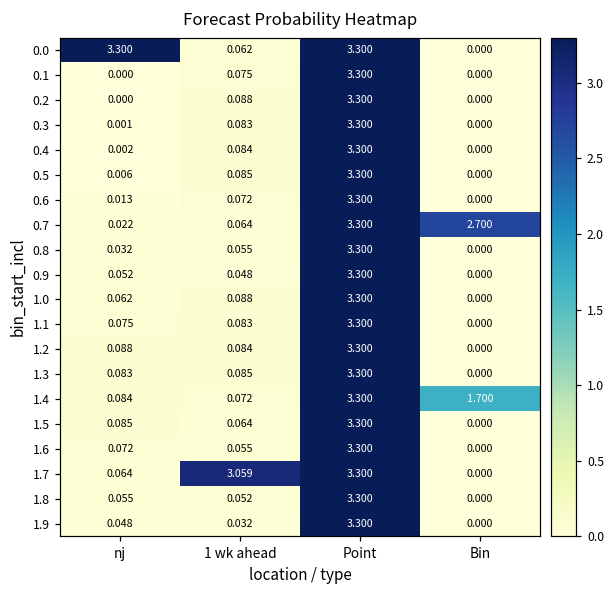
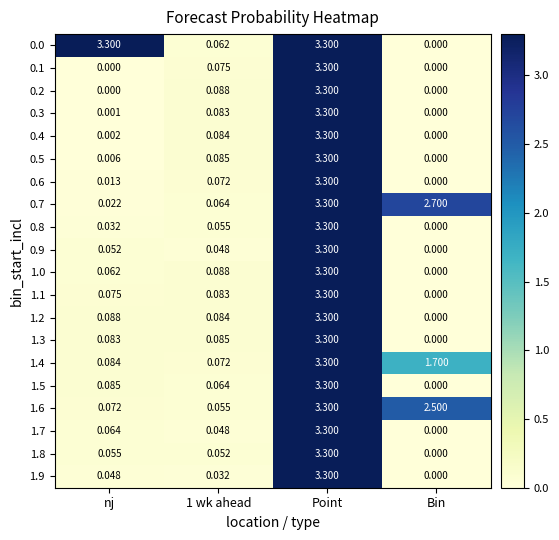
  {
    "0.0": {
      "nj": 3.300,
      "1 wk ahead": 0.062,
      "Point": 3.300,
      "Bin": 0.000
    },
    "0.1": {
      "nj": 0.000,
      "1 wk ahead": 0.075,
      "Point": 3.300,
      "Bin": 0.000
    },
    "0.2": {
      "nj": 0.000,
      "1 wk ahead": 0.088,
      "Point": 3.300,
      "Bin": 0.000
    },
    "0.3": {
      "nj": 0.001,
      "1 wk ahead": 0.083,
      "Point": 3.300,
      "Bin": 0.000
    },
    "0.4": {
      "nj": 0.002,
      "1 wk ahead": 0.084,
      "Point": 3.300,
      "Bin": 0.000
    },
    "0.5": {
      "nj": 0.006,
      "1 wk ahead": 0.085,
      "Point": 3.300,
      "Bin": 0.000
    },
    "0.6": {
      "nj": 0.013,
      "1 wk ahead": 0.072,
      "Point": 3.300,
      "Bin": 0.000
    },
    "0.7": {
      "nj": 0.022,
      "1 wk ahead": 0.064,
      "Point": 3.300,
      "Bin": 2.700
    },
    "0.8": {
      "nj": 0.032,
      "1 wk ahead": 0.055,
      "Point": 3.300,
      "Bin": 0.000
    },
    "0.9": {
      "nj": 0.052,
      "1 wk ahead": 0.048,
      "Point": 3.300,
      "Bin": 0.000
    },
    "1.0": {
      "nj": 0.062,
      "1 wk ahead": 0.088,
      "Point": 3.300,
      "Bin": 0.000
    },
    "1.1": {
      "nj": 0.075,
      "1 wk ahead": 0.083,
      "Point": 3.300,
      "Bin": 0.000
    },
    "1.2": {
      "nj": 0.088,
      "1 wk ahead": 0.084,
      "Point": 3.300,
      "Bin": 0.000
    },
    "1.3": {
      "nj": 0.083,
      "1 wk ahead": 0.085,
      "Point": 3.300,
      "Bin": 0.000
    },
    "1.4": {
      "nj": 0.084,
      "1 wk ahead": 0.072,
      "Point": 3.300,
      "Bin": 1.700
    },
    "1.5": {
      "nj": 0.085,
      "1 wk ahead": 0.064,
      "Point": 3.300,
      "Bin": 0.000
    },
    "1.6": {
      "nj": 0.072,
      "1 wk ahead": 0.055,
      "Point": 3.300,
-     "Bin": 0.000
+     "Bin": 2.500
    },
    "1.7": {
      "nj": 0.064,
-     "1 wk ahead": 3.059,
+     "1 wk ahead": 0.048,
      "Point": 3.300,
      "Bin": 0.000
    },
    "1.8": {
      "nj": 0.055,
      "1 wk ahead": 0.052,
      "Point": 3.300,
      "Bin": 0.000
    },
    "1.9": {
      "nj": 0.048,
      "1 wk ahead": 0.032,
      "Point": 3.300,
      "Bin": 0.000
    }
  }
